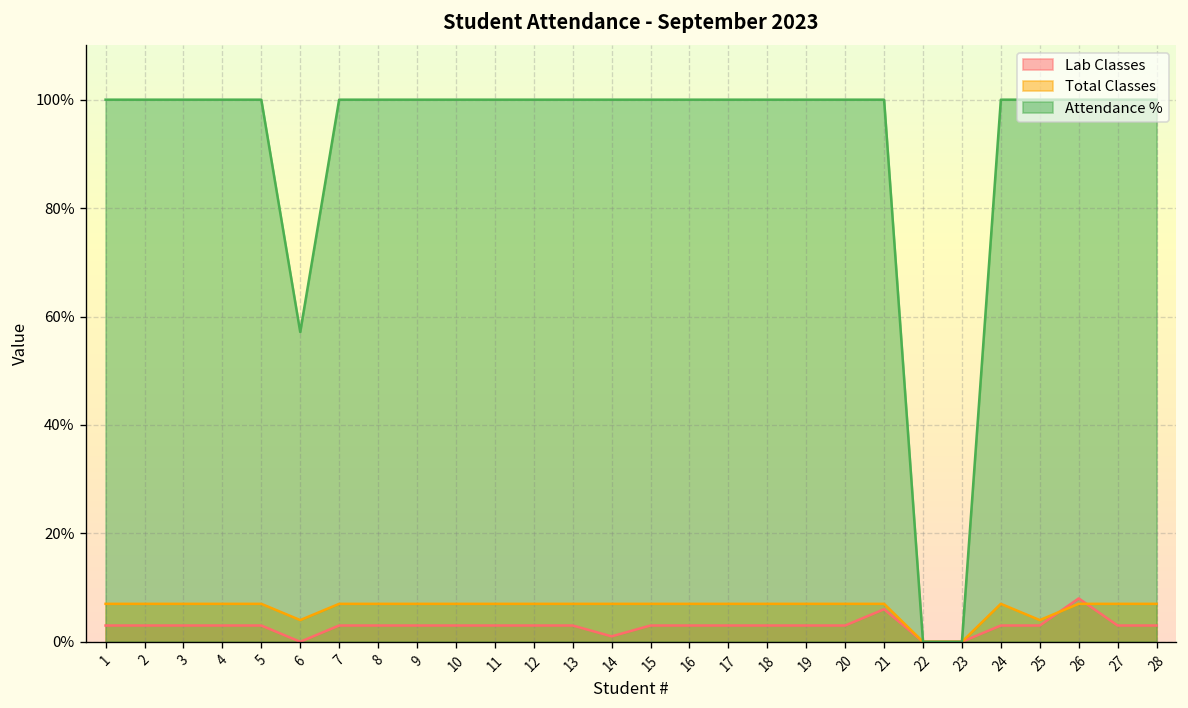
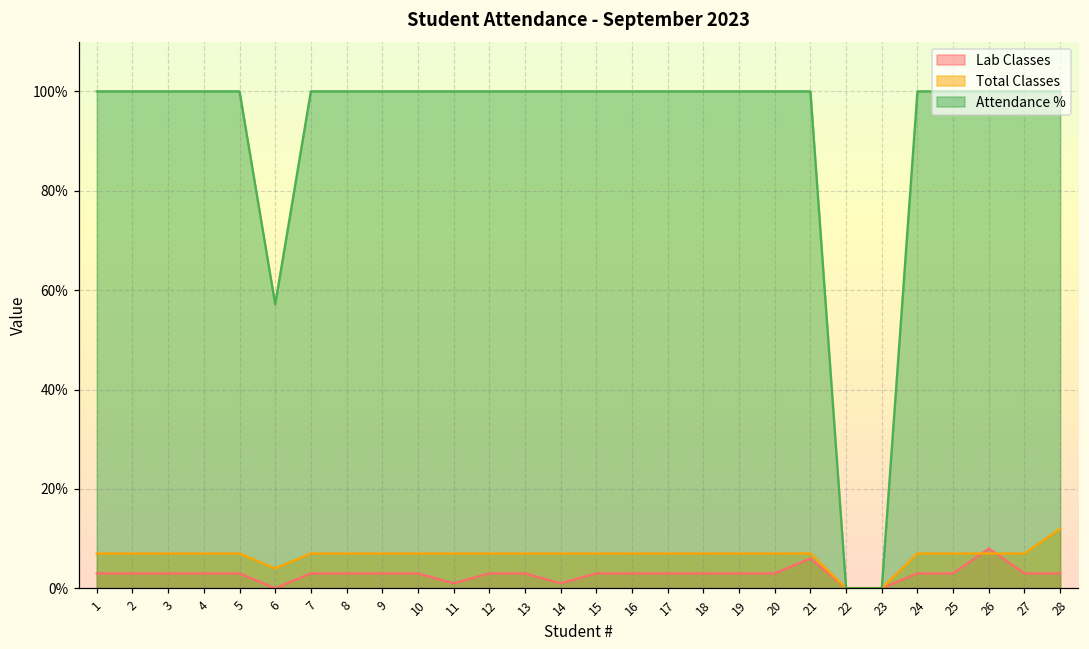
  {
    "Lab Classes": {
      "1": "3%",
      "2": "3%",
      "3": "3%",
      "4": "3%",
      "5": "3%",
      "6": "0%",
      "7": "3%",
      "8": "3%",
      "9": "3%",
      "10": "3%",
-     "11": "3%",
+     "11": "1%",
      "12": "3%",
      "13": "3%",
      "14": "1%",
      "15": "3%",
      "16": "3%",
      "17": "3%",
      "18": "3%",
      "19": "3%",
      "20": "3%",
      "21": "6%",
      "24": "3%",
      "25": "3%",
      "26": "8%",
      "27": "3%",
      "28": "3%"
    },
    "Total Classes": {
      "1": "7%",
      "2": "7%",
      "3": "7%",
      "4": "7%",
      "5": "7%",
      "6": "4%",
      "7": "7%",
      "8": "7%",
      "9": "7%",
      "10": "7%",
      "11": "7%",
      "12": "7%",
      "13": "7%",
      "14": "7%",
      "15": "7%",
      "16": "7%",
      "17": "7%",
      "18": "7%",
      "19": "7%",
      "20": "7%",
      "21": "7%",
      "24": "7%",
-     "25": "4%",
+     "25": "7%",
      "26": "7%",
      "27": "7%",
-     "28": "7%"
+     "28": "12%"
    },
    "Attendance %": {
      "1": "100%",
      "2": "100%",
      "3": "100%",
      "4": "100%",
      "5": "100%",
      "6": "57%",
      "7": "100%",
      "8": "100%",
      "9": "100%",
      "10": "100%",
      "11": "100%",
      "12": "100%",
      "13": "100%",
      "14": "100%",
      "15": "100%",
      "16": "100%",
      "17": "100%",
      "18": "100%",
      "19": "100%",
      "20": "100%",
      "21": "100%",
      "24": "100%"
    }
  }
